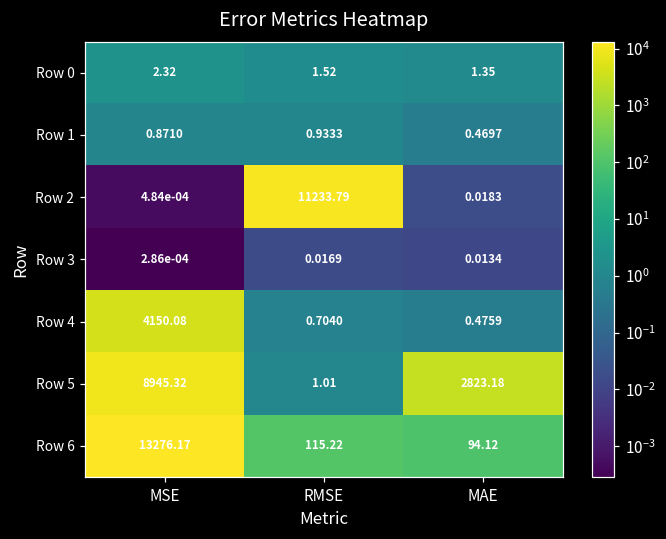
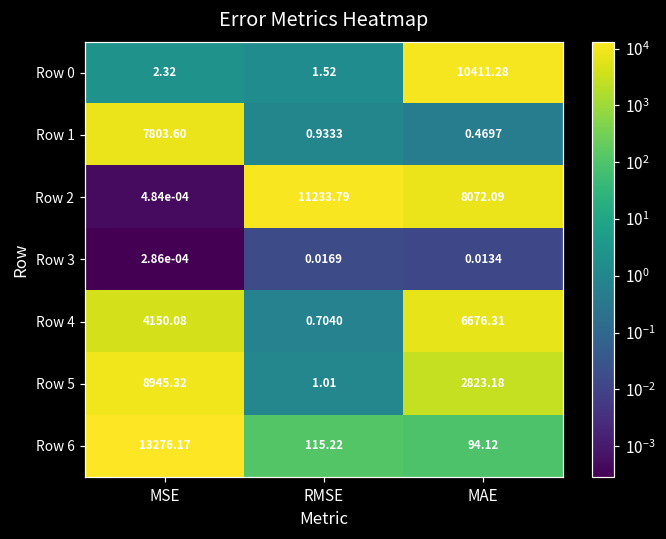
  {
    "Row 0": {
      "MSE": "2.32",
      "RMSE": "1.52",
-     "MAE": "1.35"
+     "MAE": "10411.28"
    },
    "Row 1": {
-     "MSE": "0.8710",
+     "MSE": "7803.60",
      "RMSE": "0.9333",
      "MAE": "0.4697"
    },
    "Row 2": {
      "MSE": "4.84e-04",
      "RMSE": "11233.79",
-     "MAE": "0.0183"
+     "MAE": "8072.09"
    },
    "Row 3": {
      "MSE": "2.86e-04",
      "RMSE": "0.0169",
      "MAE": "0.0134"
    },
    "Row 4": {
      "MSE": "4150.08",
      "RMSE": "0.7040",
-     "MAE": "0.4759"
+     "MAE": "6676.31"
    },
    "Row 5": {
      "MSE": "8945.32",
      "RMSE": "1.01",
      "MAE": "2823.18"
    },
    "Row 6": {
      "MSE": "13276.17",
      "RMSE": "115.22",
      "MAE": "94.12"
    }
  }
